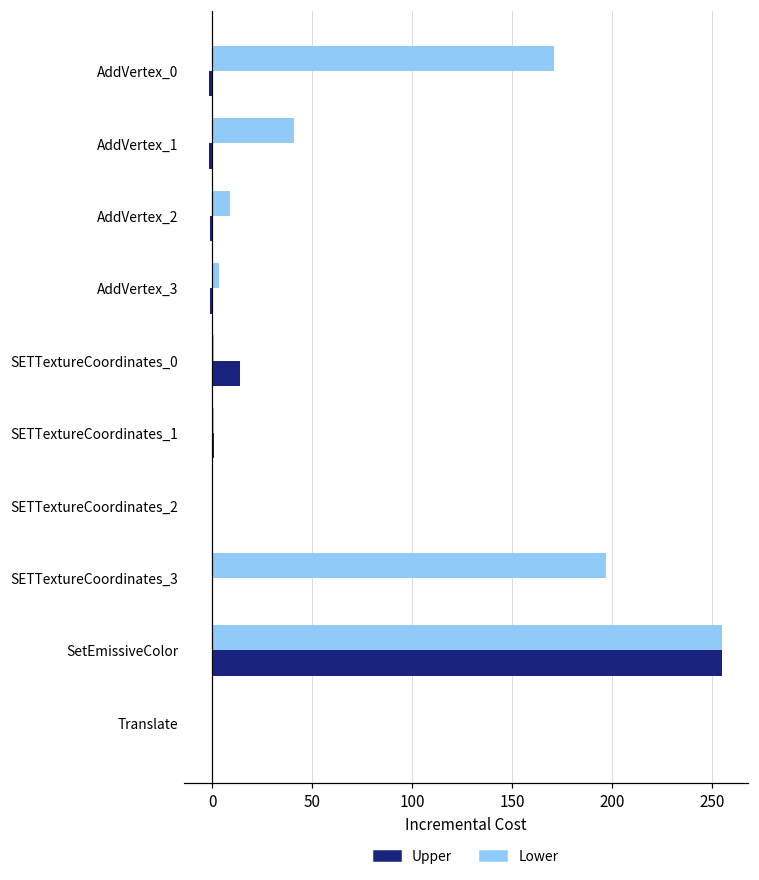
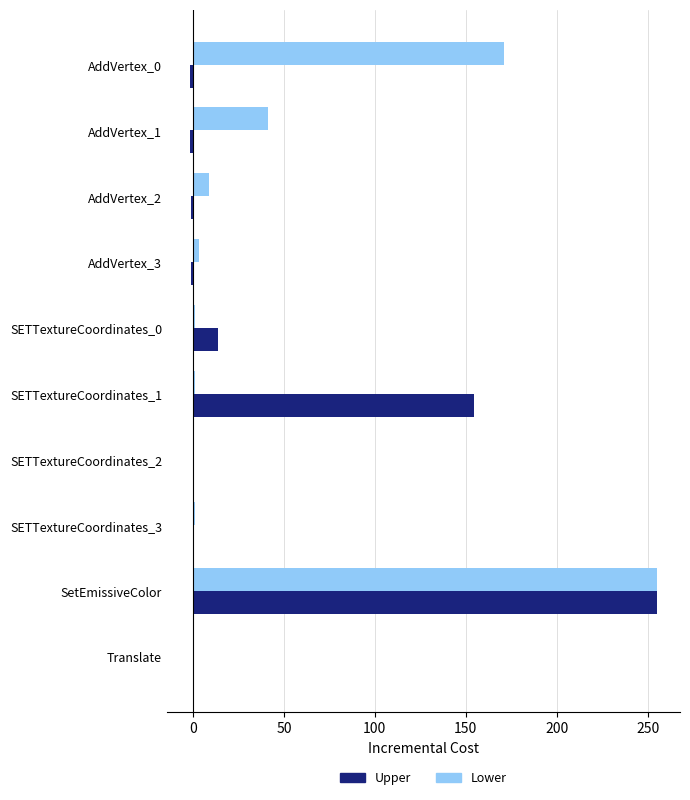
  {
    "Upper": {
      "AddVertex_0": -2,
      "AddVertex_1": -2,
      "SETTextureCoordinates_0": 14,
-     "SETTextureCoordinates_1": 1,
+     "SETTextureCoordinates_1": 154,
      "SETTextureCoordinates_2": 0,
      "SETTextureCoordinates_3": 0,
      "SetEmissiveColor": 255
    },
    "Lower": {
      "AddVertex_0": 171,
      "AddVertex_1": 41,
      "AddVertex_2": 9,
      "AddVertex_3": 4,
      "SETTextureCoordinates_2": 0,
-     "SETTextureCoordinates_3": 197,
+     "SETTextureCoordinates_3": 1,
      "SetEmissiveColor": 255
    }
  }
